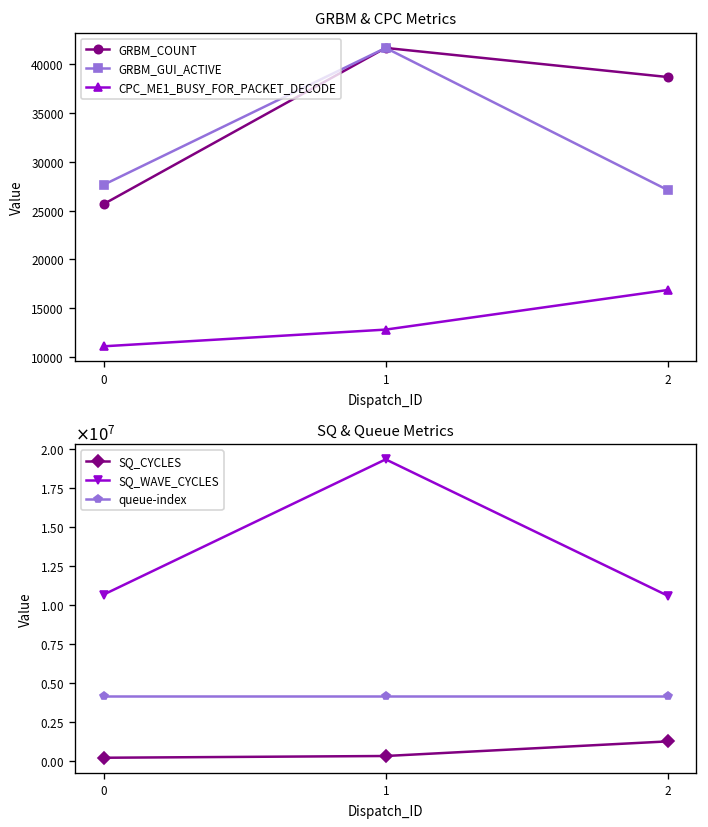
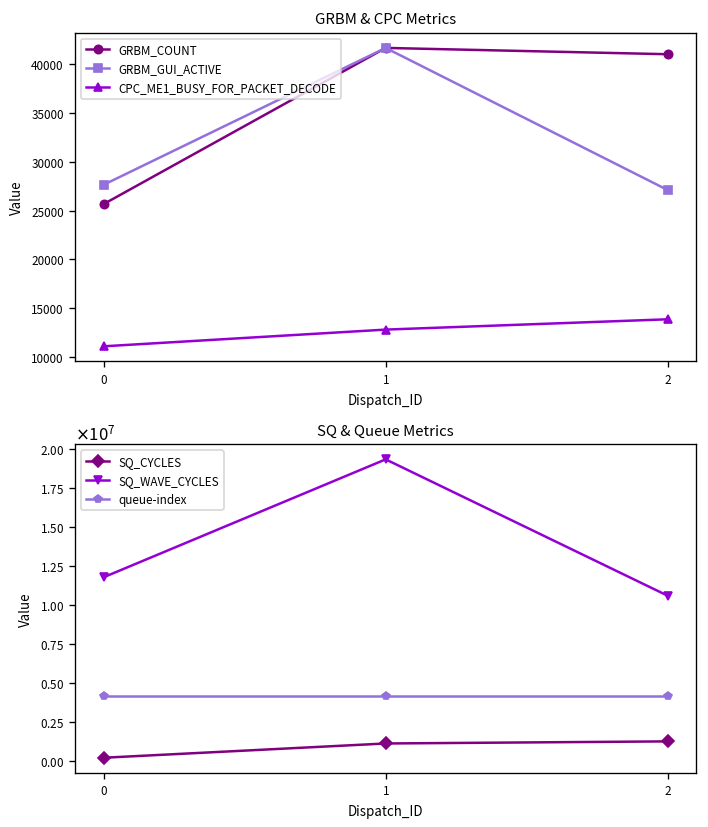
  {
    "GRBM & CPC Metrics": {
      "GRBM_COUNT": {
        "0": 26000,
-       "2": 39000
+       "2": 41000
      },
      "GRBM_GUI_ACTIVE": {
        "0": 28000,
        "2": 27000
      },
      "CPC_ME1_BUSY_FOR_PACKET_DECODE": {
        "0": 11000,
        "1": 13000,
-       "2": 17000
+       "2": 14000
      }
    },
    "SQ & Queue Metrics": {
      "SQ_CYCLES": {
        "0": 200000,
-       "1": 300000,
+       "1": 1100000,
        "2": 1300000
      },
      "SQ_WAVE_CYCLES": {
-       "0": 10700000,
+       "0": 11800000,
        "1": 19300000,
        "2": 10600000
      },
      "queue-index": {
        "0": 4200000,
        "1": 4200000,
        "2": 4200000
      }
    }
  }
